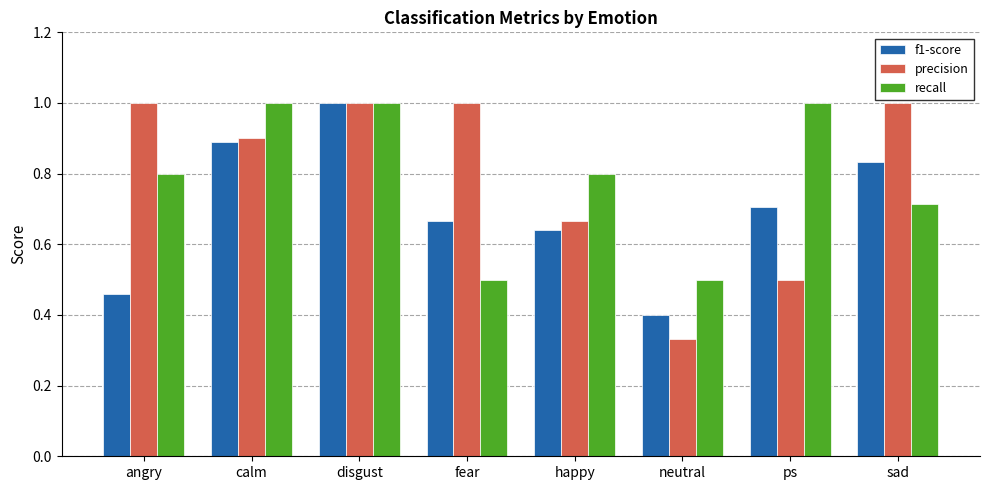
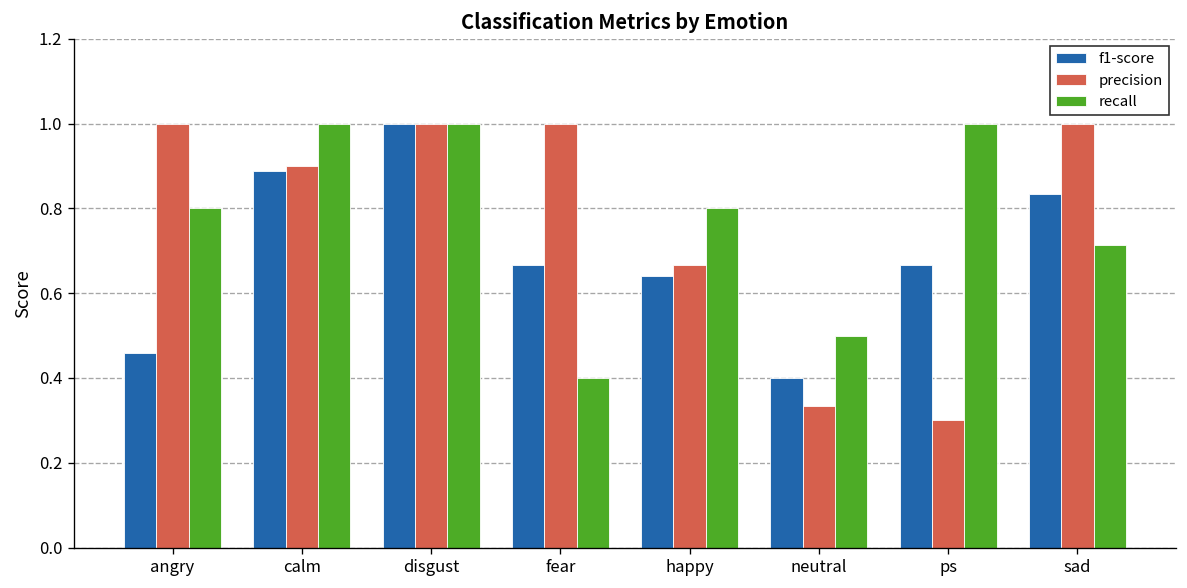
  {
    "f1-score": {
      "angry": 0.46,
      "calm": 0.89,
      "disgust": 1.00,
      "fear": 0.67,
      "happy": 0.64,
      "neutral": 0.40,
-     "ps": 0.70,
+     "ps": 0.67,
      "sad": 0.83
    },
    "precision": {
      "angry": 1.0,
      "calm": 0.9,
      "disgust": 1.0,
      "fear": 1.0,
      "happy": 0.67,
      "neutral": 0.33,
-     "ps": 0.5,
+     "ps": 0.3,
      "sad": 1.0
    },
    "recall": {
      "angry": 0.8,
      "calm": 1.0,
      "disgust": 1.0,
-     "fear": 0.5,
+     "fear": 0.4,
      "happy": 0.8,
      "neutral": 0.5,
      "ps": 1.0,
      "sad": 0.71
    }
  }
